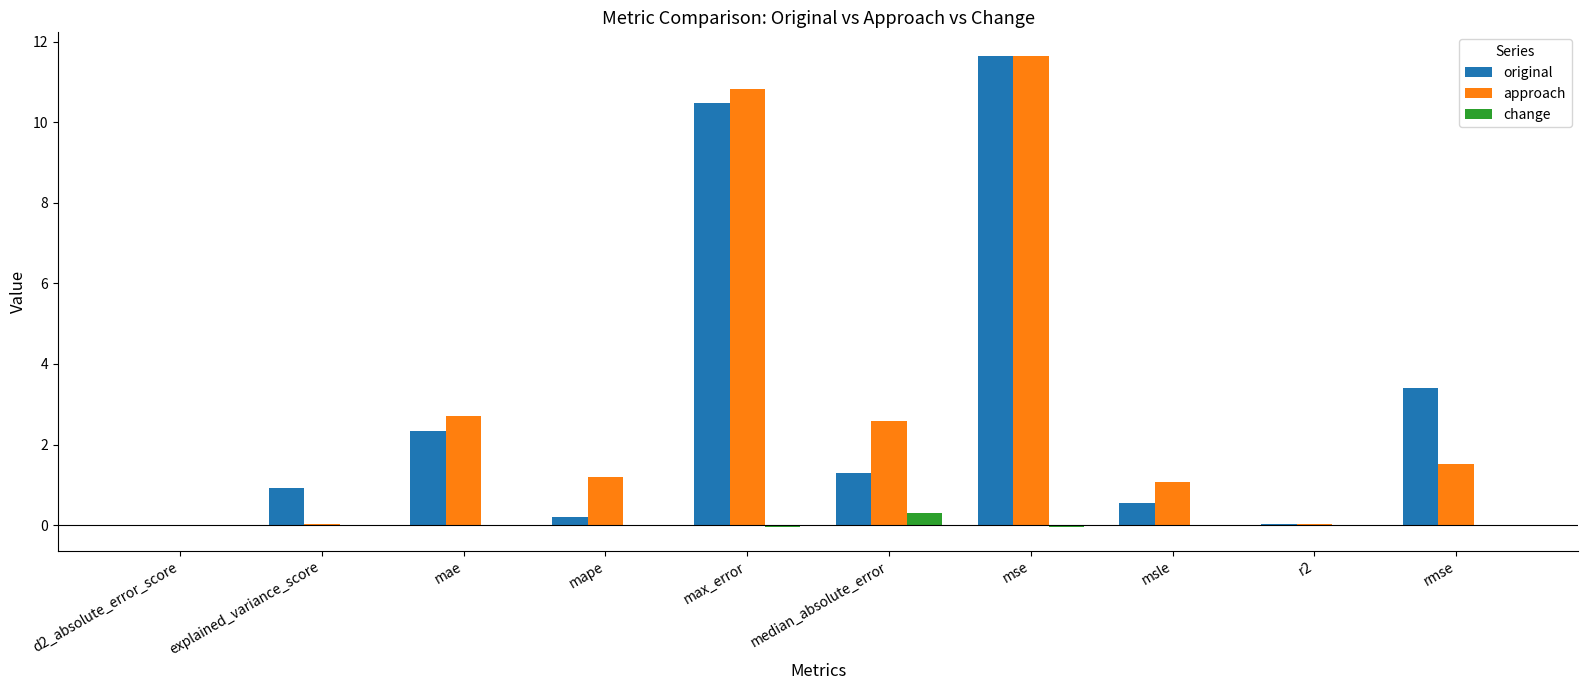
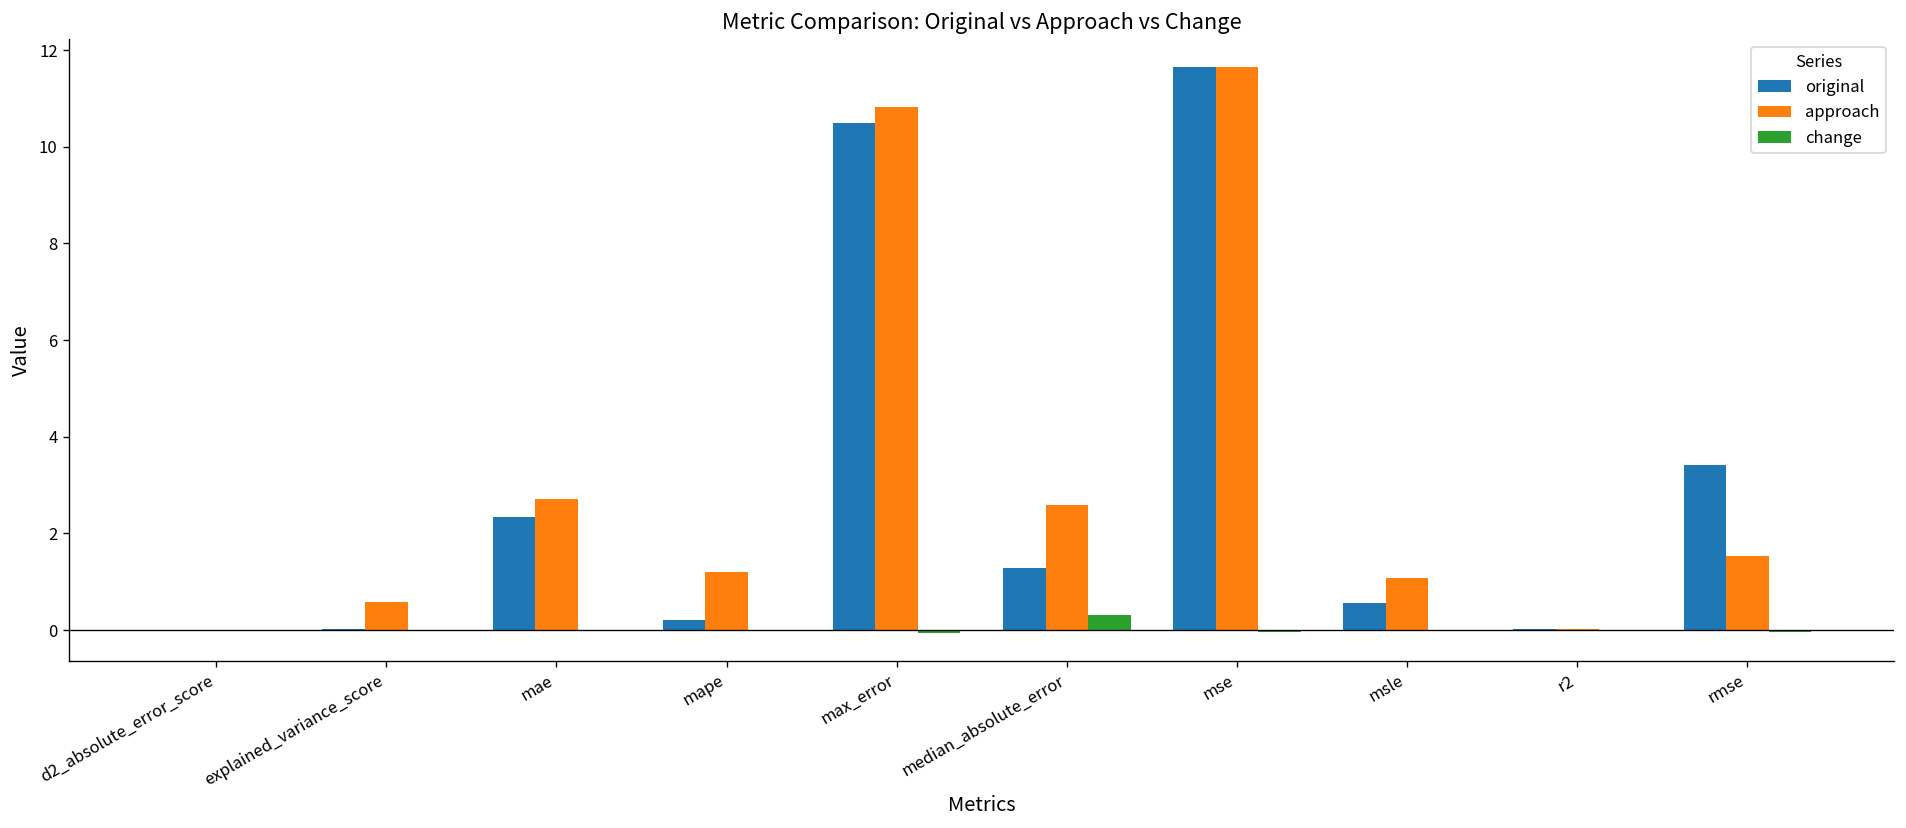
  {
    "original": {
-     "explained_variance_score": 0.9,
+     "explained_variance_score": 0.0,
      "mae": 2.3,
      "mape": 0.2,
      "max_error": 10.5,
      "median_absolute_error": 1.3,
      "mse": 11.7,
      "msle": 0.6,
      "rmse": 3.4
    },
    "approach": {
-     "explained_variance_score": 0.0,
+     "explained_variance_score": 0.6,
      "mae": 2.7,
      "mape": 1.2,
      "max_error": 10.8,
      "median_absolute_error": 2.6,
      "mse": 11.6,
      "msle": 1.1,
      "rmse": 1.5
    },
    "change": {
      "d2_absolute_error_score": 0.0,
      "explained_variance_score": 0.0,
      "mae": 0.0,
      "mape": 0.0,
      "median_absolute_error": 0.3,
      "msle": 0.0,
      "r2": 0.0
    }
  }
